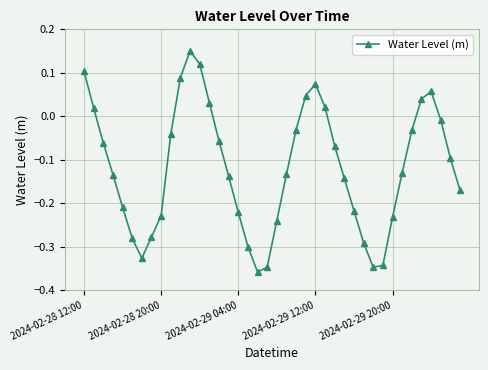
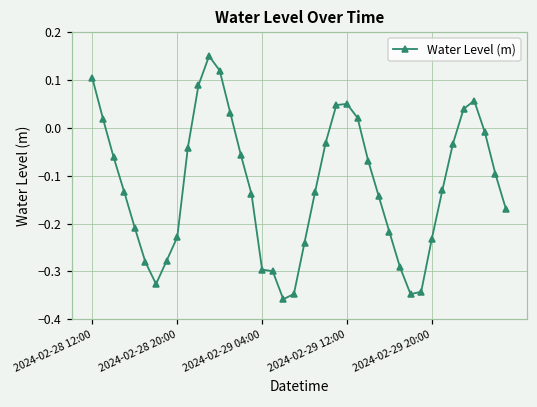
  {
    "2024-02-28 12:00": 0.10,
    "2024-02-28 20:00": -0.23,
-   "2024-02-29 04:00": -0.22,
-   "2024-02-29 12:00": 0.07,
+   "2024-02-29 04:00": -0.30,
+   "2024-02-29 12:00": 0.05,
    "2024-02-29 20:00": -0.23
  }
